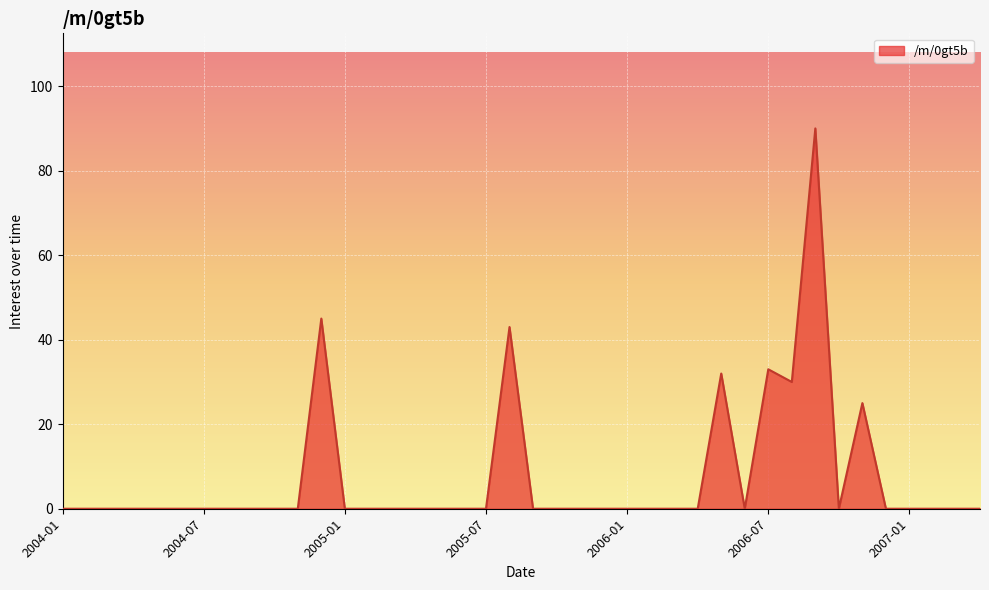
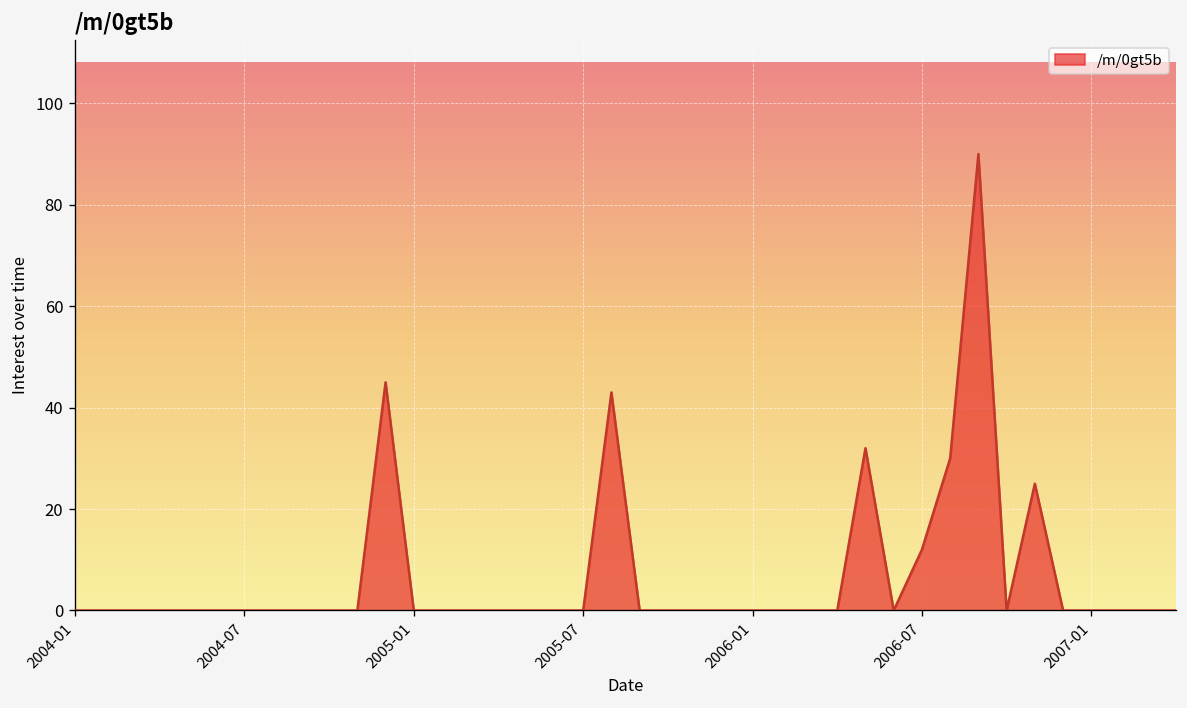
  {
    "2004-01": 0,
    "2004-07": 0,
    "2005-01": 0,
    "2005-07": 0,
    "2006-01": 0,
-   "2006-07": 33,
+   "2006-07": 12,
    "2007-01": 0
  }
